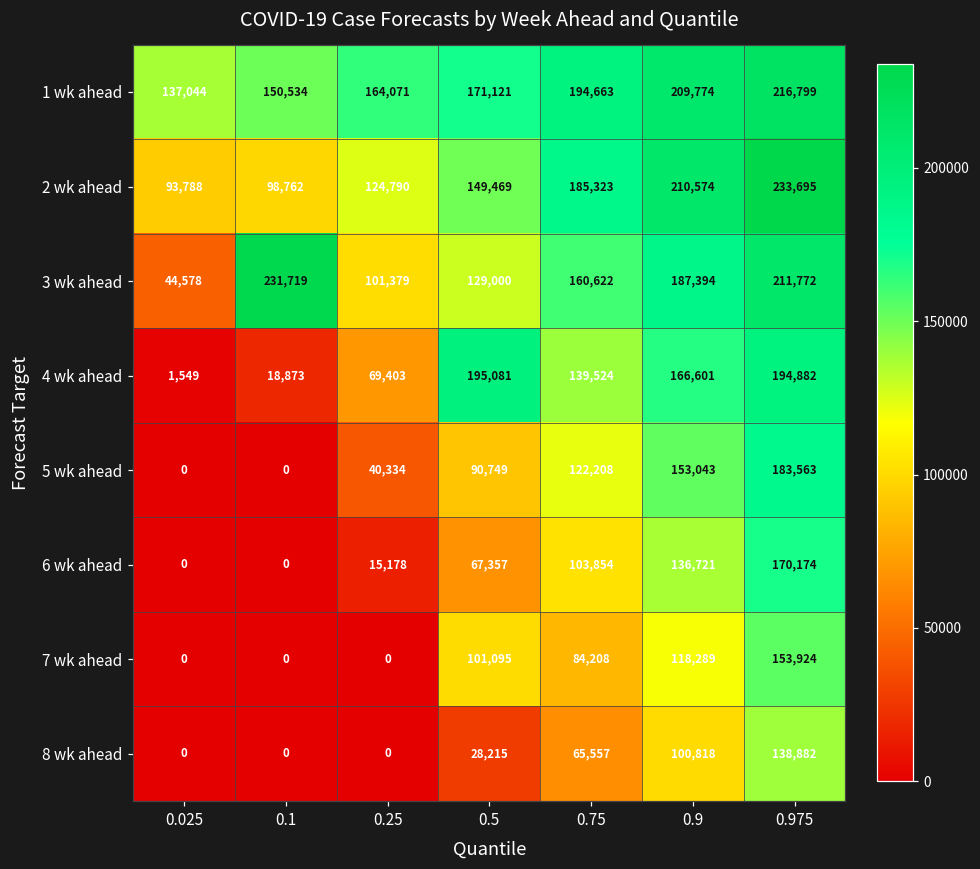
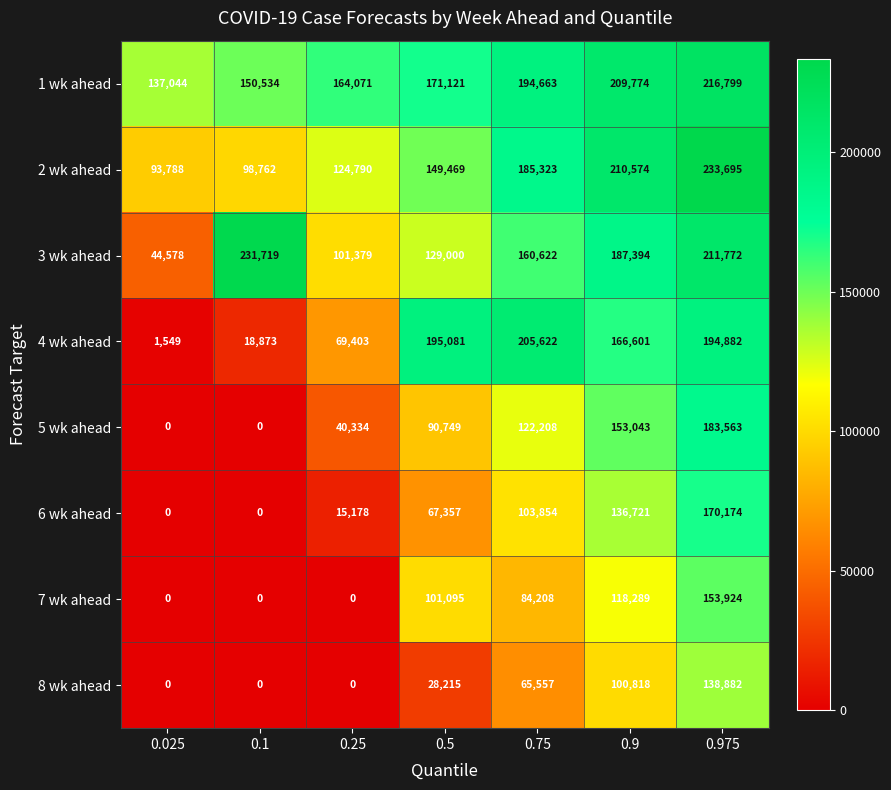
  {
    "1 wk ahead": {
      "0.025": "137,044",
      "0.1": "150,534",
      "0.25": "164,071",
      "0.5": "171,121",
      "0.75": "194,663",
      "0.9": "209,774",
      "0.975": "216,799"
    },
    "2 wk ahead": {
      "0.025": "93,788",
      "0.1": "98,762",
      "0.25": "124,790",
      "0.5": "149,469",
      "0.75": "185,323",
      "0.9": "210,574",
      "0.975": "233,695"
    },
    "3 wk ahead": {
      "0.025": "44,578",
      "0.1": "231,719",
      "0.25": "101,379",
      "0.5": "129,000",
      "0.75": "160,622",
      "0.9": "187,394",
      "0.975": "211,772"
    },
    "4 wk ahead": {
      "0.025": "1,549",
      "0.1": "18,873",
      "0.25": "69,403",
      "0.5": "195,081",
-     "0.75": "139,524",
+     "0.75": "205,622",
      "0.9": "166,601",
      "0.975": "194,882"
    },
    "5 wk ahead": {
      "0.025": "0",
      "0.1": "0",
      "0.25": "40,334",
      "0.5": "90,749",
      "0.75": "122,208",
      "0.9": "153,043",
      "0.975": "183,563"
    },
    "6 wk ahead": {
      "0.025": "0",
      "0.1": "0",
      "0.25": "15,178",
      "0.5": "67,357",
      "0.75": "103,854",
      "0.9": "136,721",
      "0.975": "170,174"
    },
    "7 wk ahead": {
      "0.025": "0",
      "0.1": "0",
      "0.25": "0",
      "0.5": "101,095",
      "0.75": "84,208",
      "0.9": "118,289",
      "0.975": "153,924"
    },
    "8 wk ahead": {
      "0.025": "0",
      "0.1": "0",
      "0.25": "0",
      "0.5": "28,215",
      "0.75": "65,557",
      "0.9": "100,818",
      "0.975": "138,882"
    }
  }
